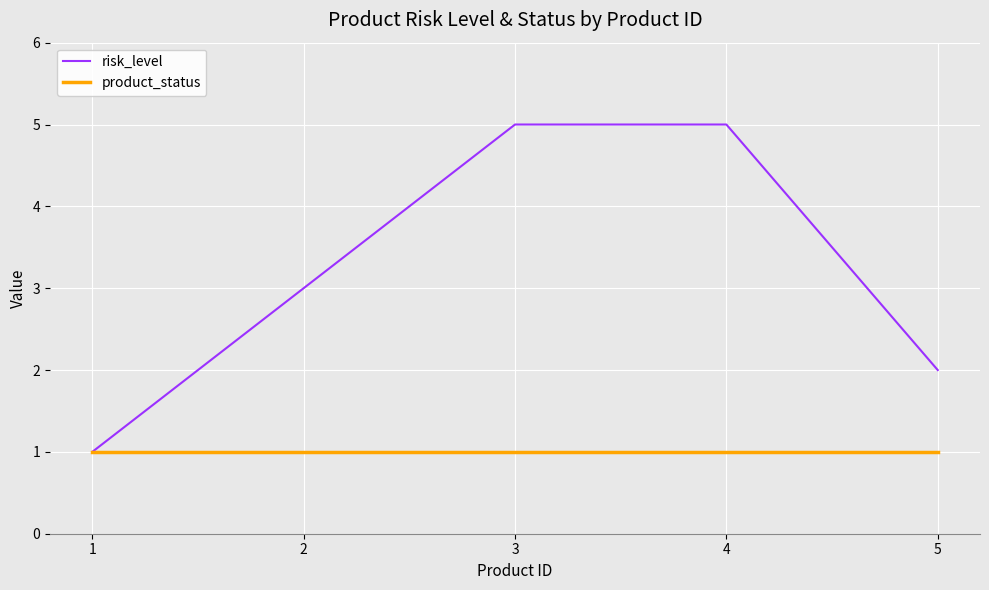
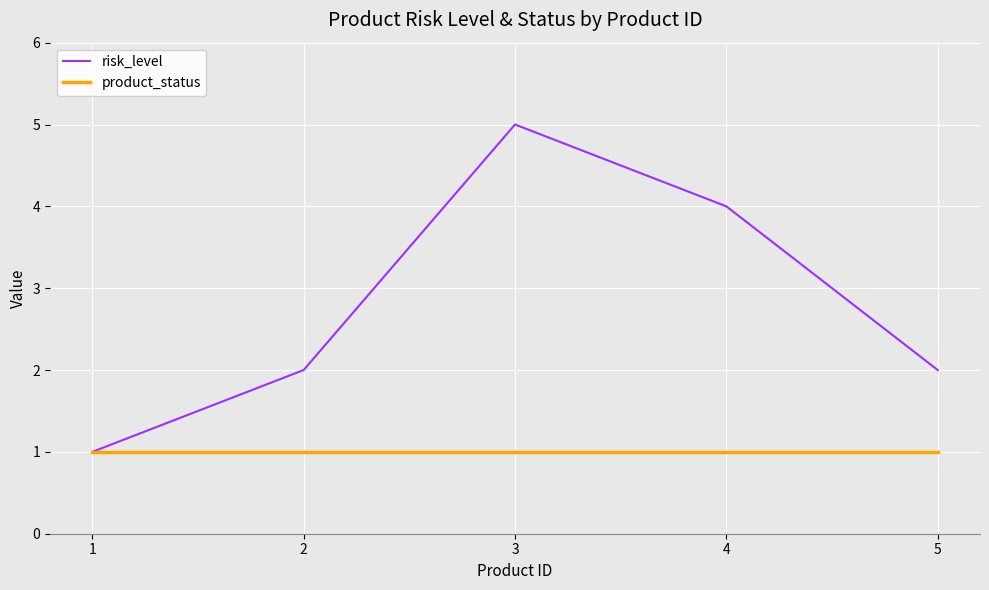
  {
    "risk_level": {
-     "2": 3,
+     "2": 2,
      "3": 5,
-     "4": 5,
+     "4": 4,
      "5": 2
    },
    "product_status": {
      "2": 1,
      "3": 1,
      "4": 1,
      "5": 1
    }
  }
